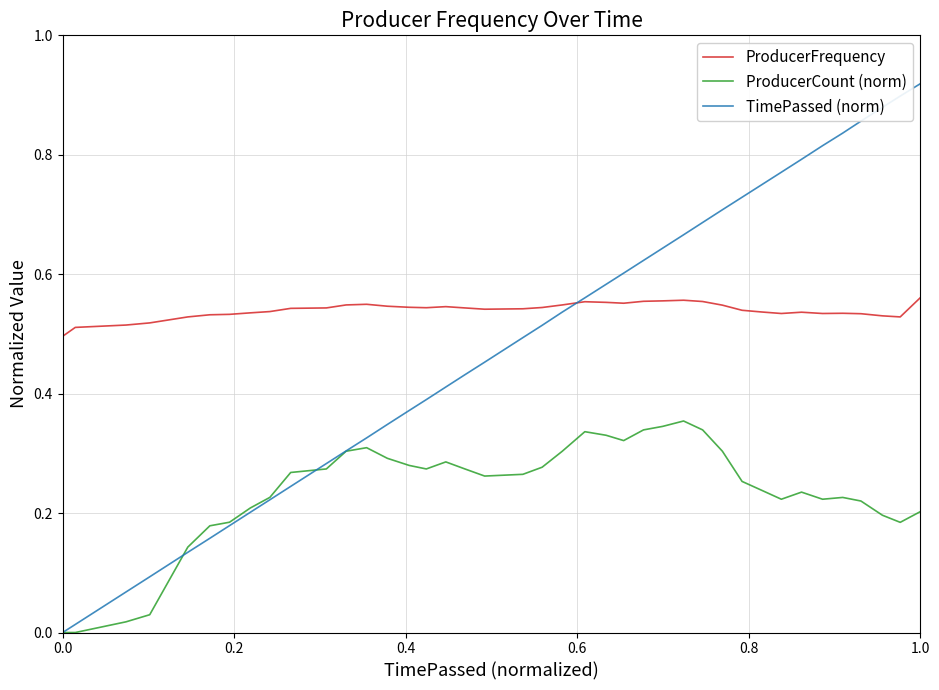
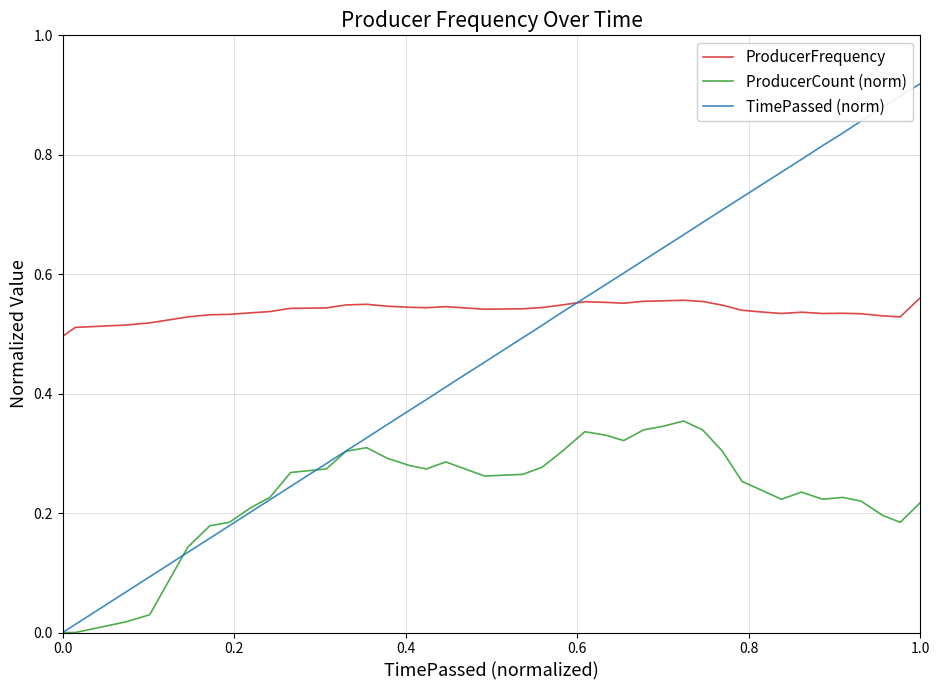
  {
    "ProducerFrequency": {
      "0.0": 0.50,
      "1.0": 0.56
    },
    "ProducerCount (norm)": {
-     "1.0": 0.20
+     "1.0": 0.22
    },
    "TimePassed (norm)": {
      "1.0": 0.92
    }
  }
